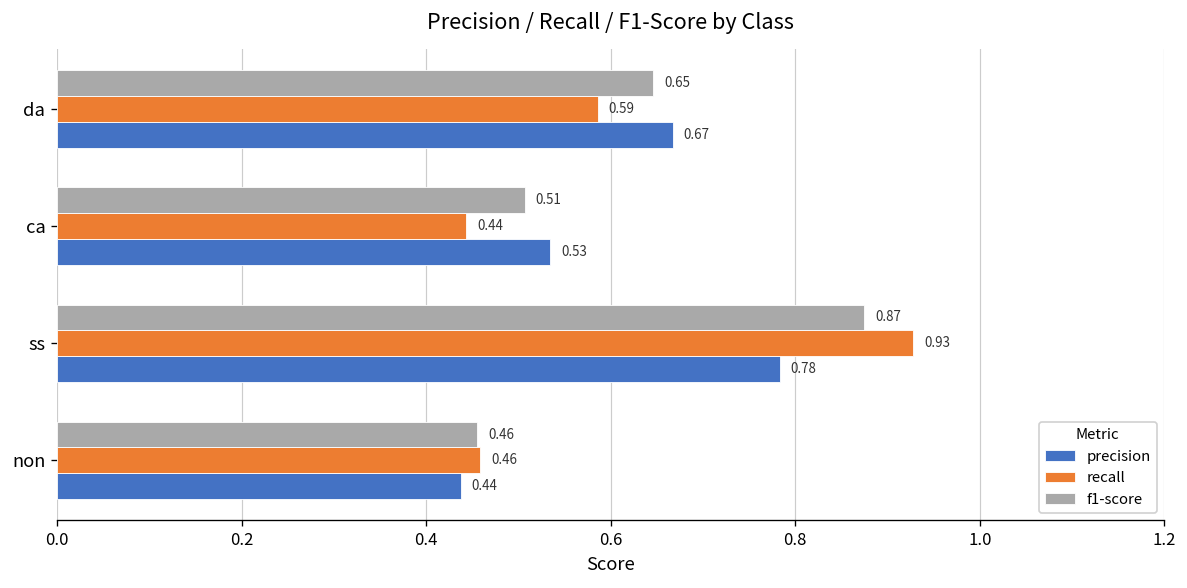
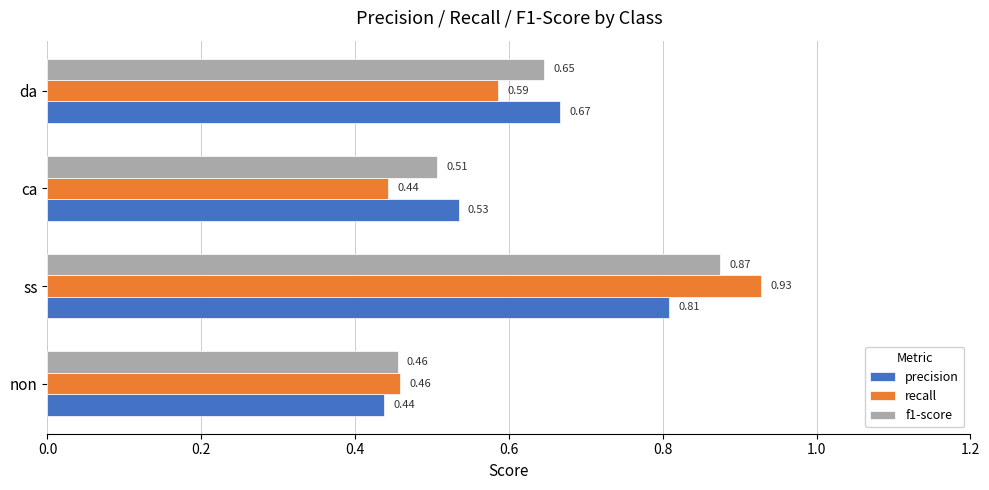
  {
    "precision": {
      "da": 0.67,
      "ca": 0.53,
-     "ss": 0.78,
+     "ss": 0.81,
      "non": 0.44
    },
    "recall": {
      "da": 0.59,
      "ca": 0.44,
      "ss": 0.93,
      "non": 0.46
    },
    "f1-score": {
      "da": 0.65,
      "ca": 0.51,
      "ss": 0.87,
      "non": 0.46
    }
  }
